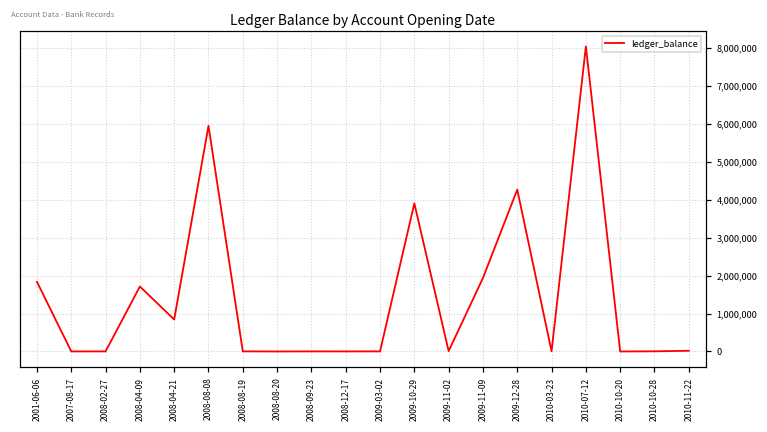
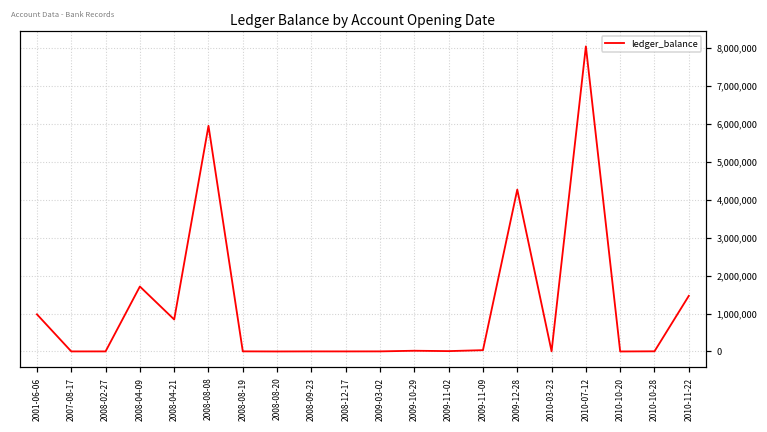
  {
-   "2001-06-06": "1,800,000",
+   "2001-06-06": "1,000,000",
    "2007-08-17": "0",
    "2008-02-27": "0",
    "2008-04-09": "1,700,000",
    "2008-04-21": "800,000",
    "2008-08-08": "5,900,000",
    "2008-08-19": "0",
    "2008-08-20": "0",
    "2008-09-23": "0",
    "2008-12-17": "0",
    "2009-03-02": "0",
-   "2009-10-29": "3,900,000",
+   "2009-10-29": "0",
    "2009-11-02": "0",
-   "2009-11-09": "1,900,000",
+   "2009-11-09": "0",
    "2009-12-28": "4,300,000",
    "2010-03-23": "0",
    "2010-07-12": "8,000,000",
    "2010-10-20": "0",
    "2010-10-28": "0",
-   "2010-11-22": "0"
+   "2010-11-22": "1,500,000"
  }
